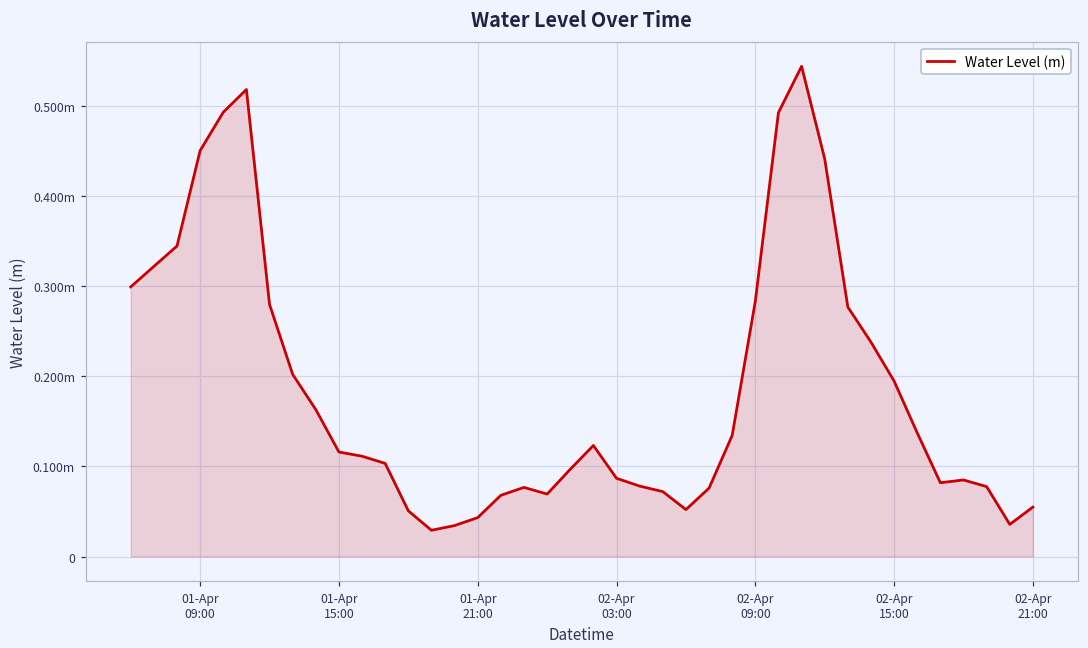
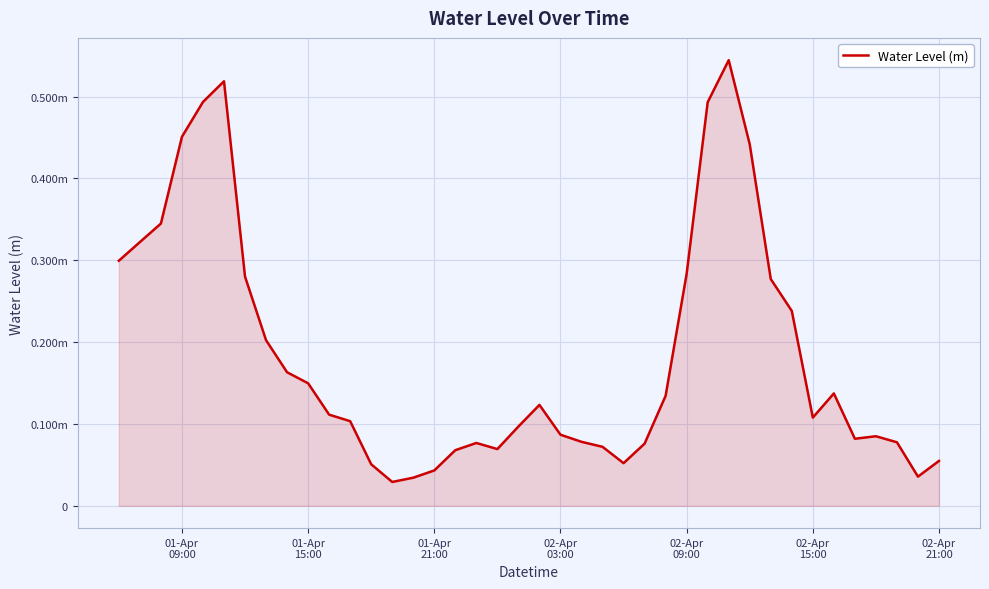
  {
    "01-Apr 09:00": "0.45m",
-   "01-Apr 15:00": "0.12m",
+   "01-Apr 15:00": "0.15m",
    "01-Apr 21:00": "0.04m",
    "02-Apr 03:00": "0.09m",
    "02-Apr 09:00": "0.28m",
-   "02-Apr 15:00": "0.19m",
+   "02-Apr 15:00": "0.11m",
    "02-Apr 21:00": "0.05m"
  }
